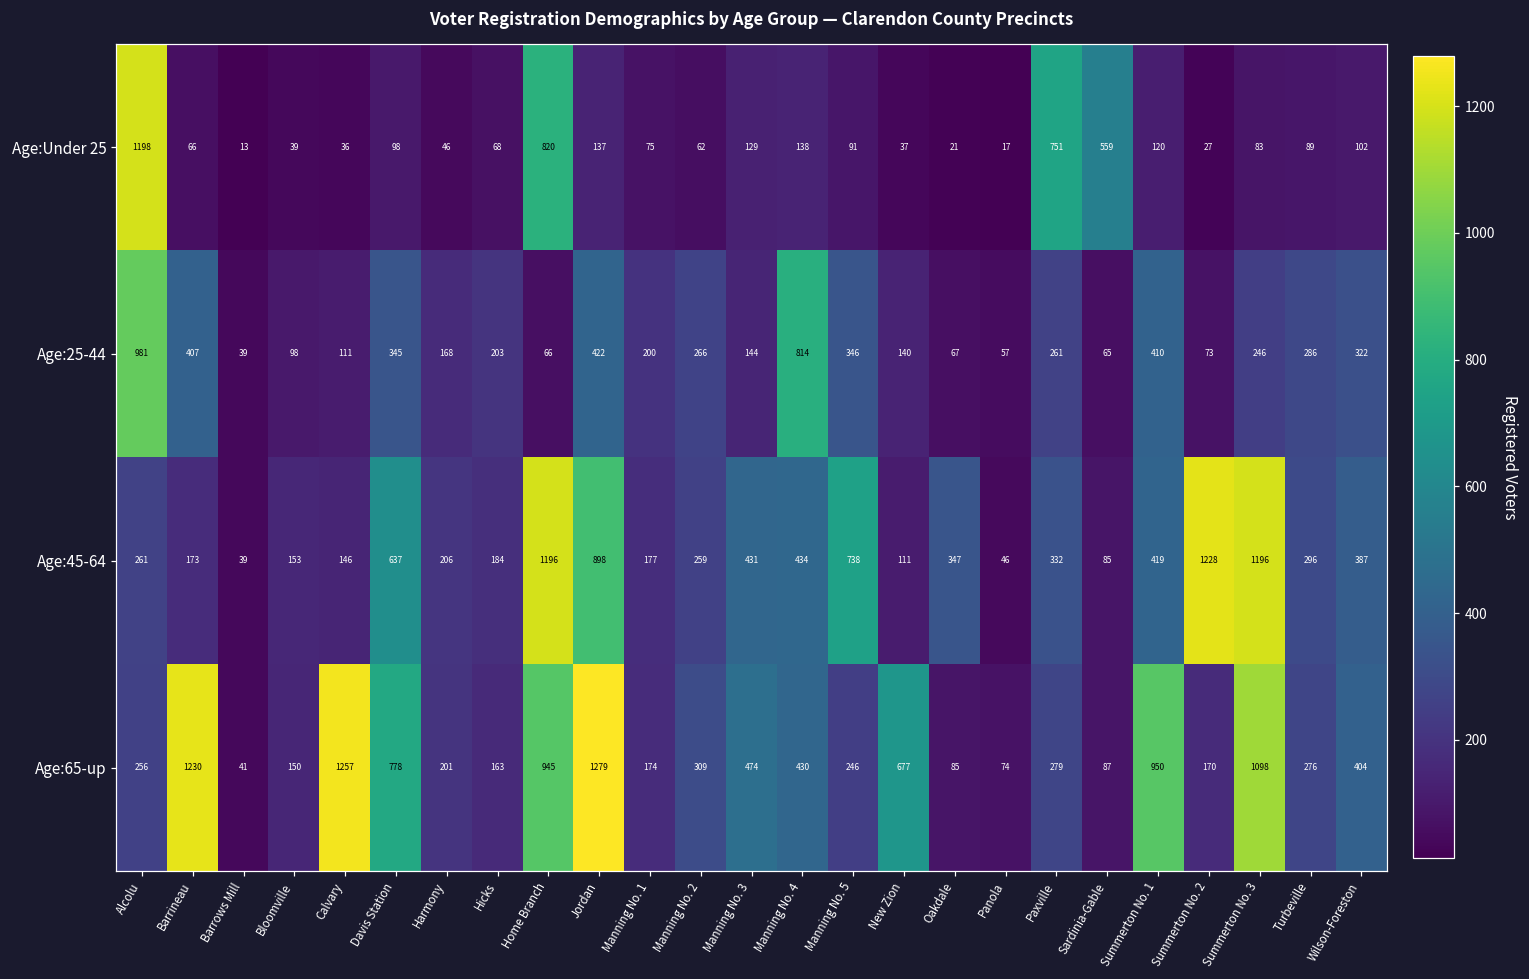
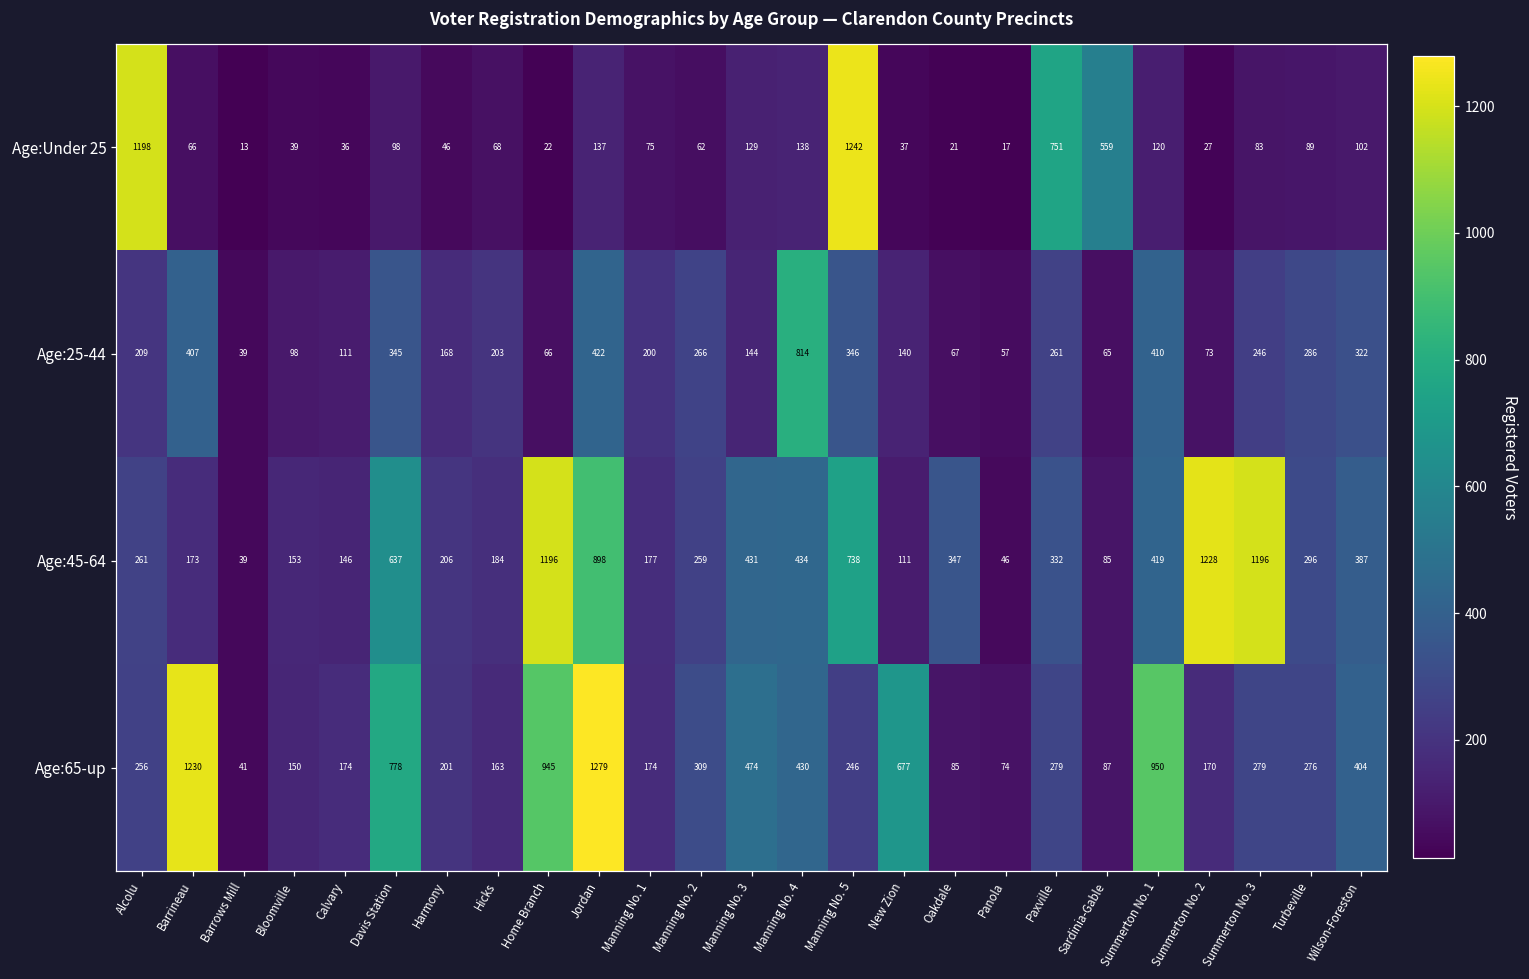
  {
    "Age:Under 25": {
      "Alcolu": 1198,
      "Barrineau": 66,
      "Barrows Mill": 13,
      "Bloomville": 39,
      "Calvary": 36,
      "Davis Station": 98,
      "Harmony": 46,
      "Hicks": 68,
-     "Home Branch": 820,
+     "Home Branch": 22,
      "Jordan": 137,
      "Manning No. 1": 75,
      "Manning No. 2": 62,
      "Manning No. 3": 129,
      "Manning No. 4": 138,
-     "Manning No. 5": 91,
+     "Manning No. 5": 1242,
      "New Zion": 37,
      "Oakdale": 21,
      "Panola": 17,
      "Paxville": 751,
      "Sardinia-Gable": 559,
      "Summerton No. 1": 120,
      "Summerton No. 2": 27,
      "Summerton No. 3": 83,
      "Turbeville": 89,
      "Wilson-Foreston": 102
    },
    "Age:25-44": {
-     "Alcolu": 981,
+     "Alcolu": 209,
      "Barrineau": 407,
      "Barrows Mill": 39,
      "Bloomville": 98,
      "Calvary": 111,
      "Davis Station": 345,
      "Harmony": 168,
      "Hicks": 203,
      "Home Branch": 66,
      "Jordan": 422,
      "Manning No. 1": 200,
      "Manning No. 2": 266,
      "Manning No. 3": 144,
      "Manning No. 4": 814,
      "Manning No. 5": 346,
      "New Zion": 140,
      "Oakdale": 67,
      "Panola": 57,
      "Paxville": 261,
      "Sardinia-Gable": 65,
      "Summerton No. 1": 410,
      "Summerton No. 2": 73,
      "Summerton No. 3": 246,
      "Turbeville": 286,
      "Wilson-Foreston": 322
    },
    "Age:45-64": {
      "Alcolu": 261,
      "Barrineau": 173,
      "Barrows Mill": 39,
      "Bloomville": 153,
      "Calvary": 146,
      "Davis Station": 637,
      "Harmony": 206,
      "Hicks": 184,
      "Home Branch": 1196,
      "Jordan": 898,
      "Manning No. 1": 177,
      "Manning No. 2": 259,
      "Manning No. 3": 431,
      "Manning No. 4": 434,
      "Manning No. 5": 738,
      "New Zion": 111,
      "Oakdale": 347,
      "Panola": 46,
      "Paxville": 332,
      "Sardinia-Gable": 85,
      "Summerton No. 1": 419,
      "Summerton No. 2": 1228,
      "Summerton No. 3": 1196,
      "Turbeville": 296,
      "Wilson-Foreston": 387
    },
    "Age:65-up": {
      "Alcolu": 256,
      "Barrineau": 1230,
      "Barrows Mill": 41,
      "Bloomville": 150,
-     "Calvary": 1257,
+     "Calvary": 174,
      "Davis Station": 778,
      "Harmony": 201,
      "Hicks": 163,
      "Home Branch": 945,
      "Jordan": 1279,
      "Manning No. 1": 174,
      "Manning No. 2": 309,
      "Manning No. 3": 474,
      "Manning No. 4": 430,
      "Manning No. 5": 246,
      "New Zion": 677,
      "Oakdale": 85,
      "Panola": 74,
      "Paxville": 279,
      "Sardinia-Gable": 87,
      "Summerton No. 1": 950,
      "Summerton No. 2": 170,
-     "Summerton No. 3": 1098,
+     "Summerton No. 3": 279,
      "Turbeville": 276,
      "Wilson-Foreston": 404
    }
  }
